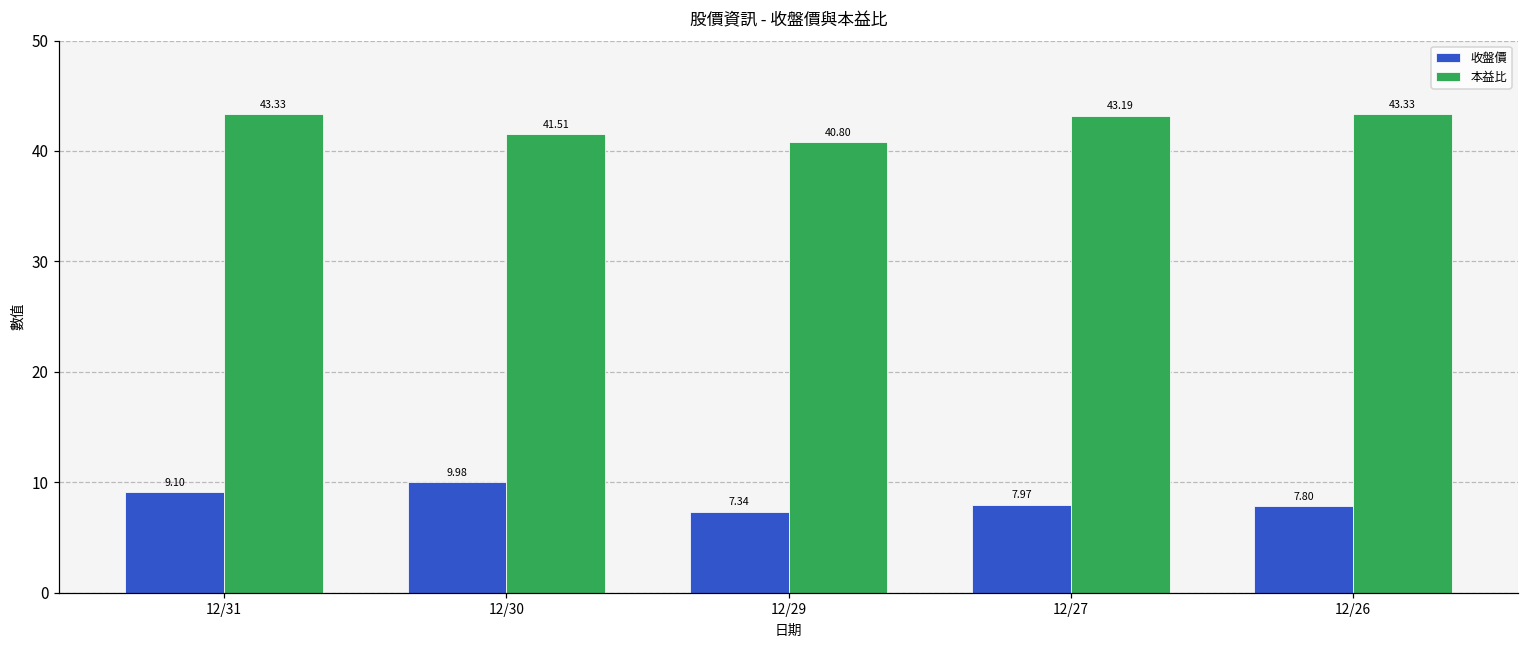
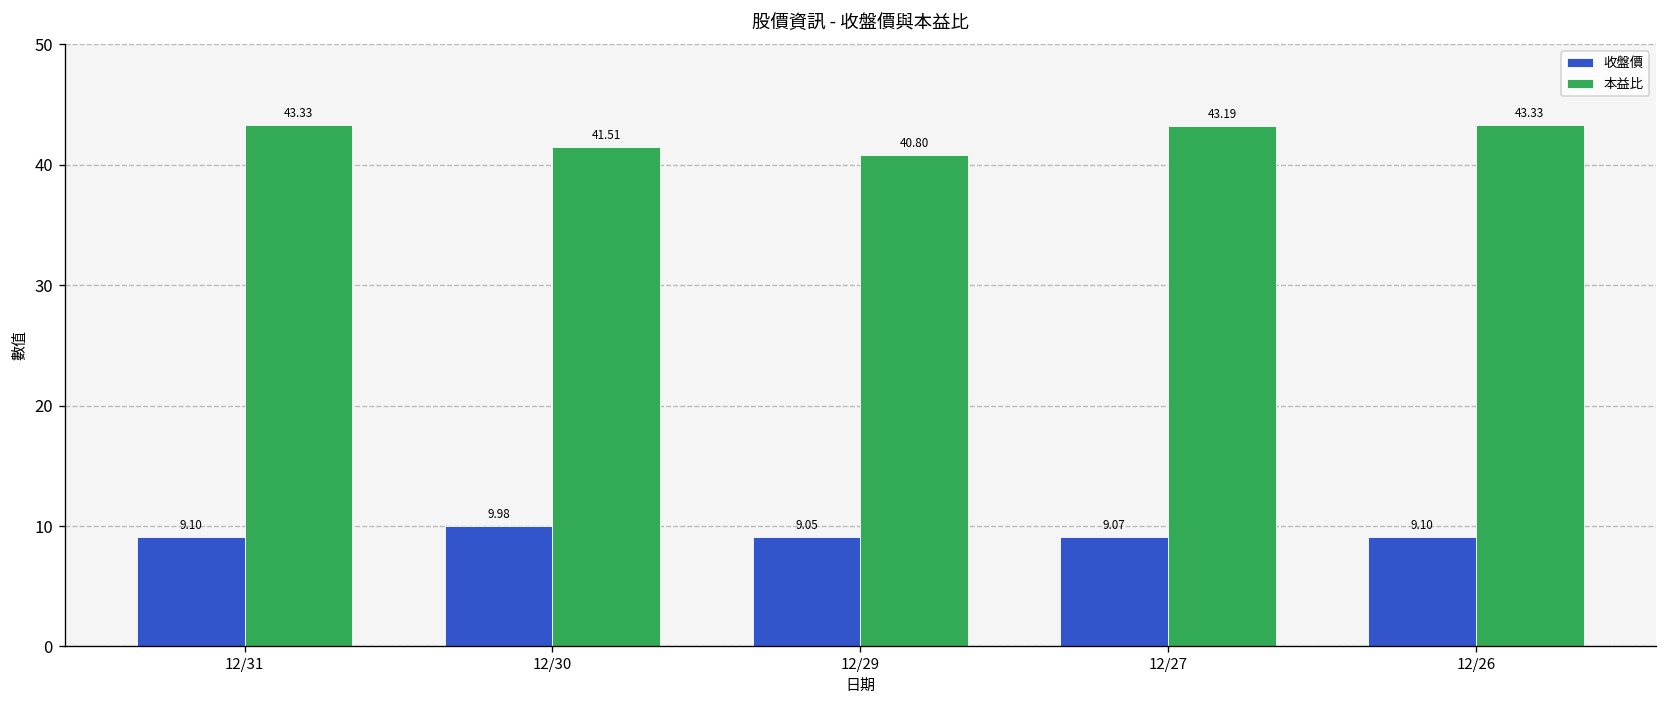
  {
    "收盤價": {
      "12/31": 9.10,
      "12/30": 9.98,
-     "12/29": 7.34,
-     "12/27": 7.97,
-     "12/26": 7.80
+     "12/29": 9.05,
+     "12/27": 9.07,
+     "12/26": 9.10
    },
    "本益比": {
      "12/31": 43.33,
      "12/30": 41.51,
      "12/29": 40.80,
      "12/27": 43.19,
      "12/26": 43.33
    }
  }
